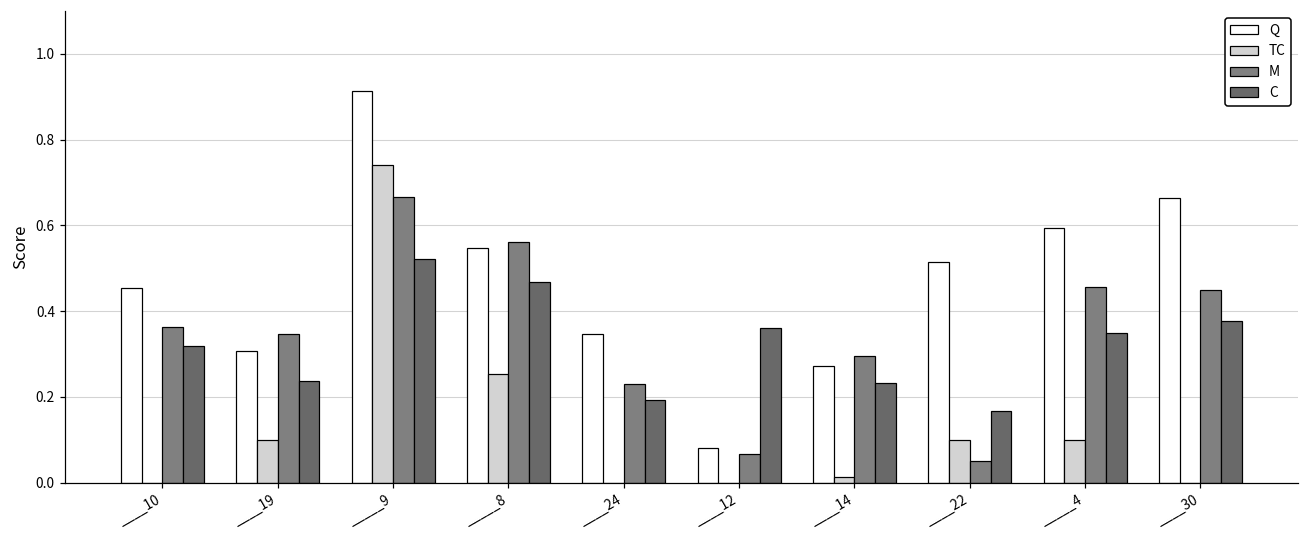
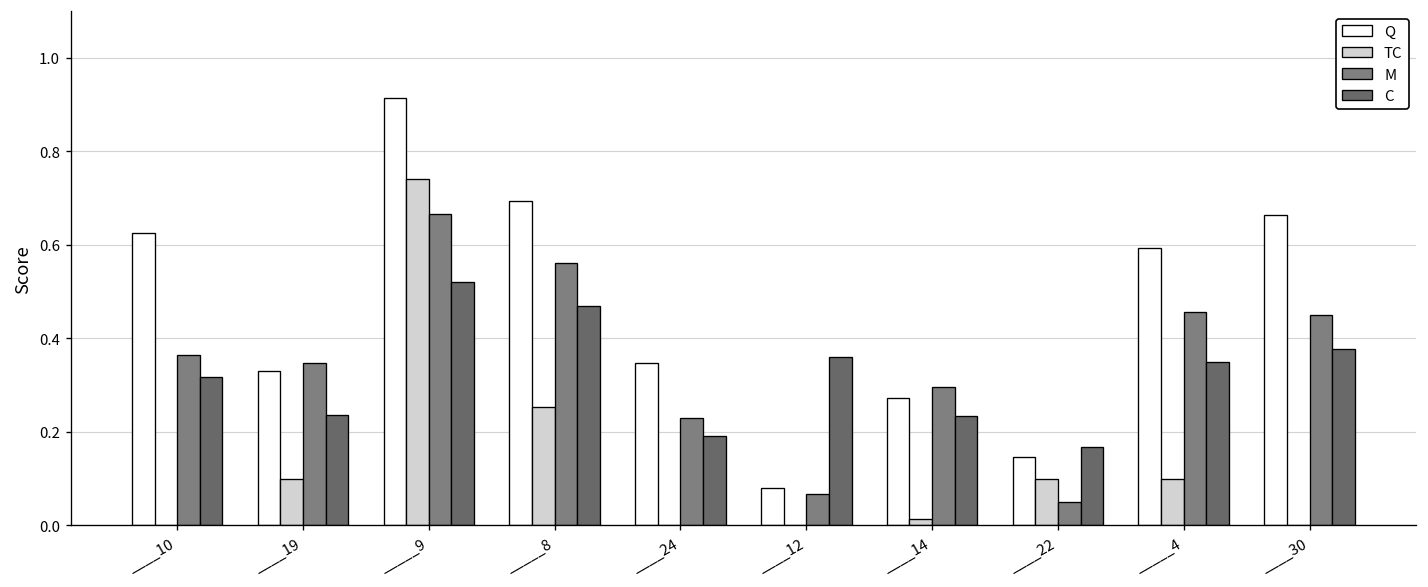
  {
    "Q": {
-     "____10": 0.45,
-     "____19": 0.31,
+     "____10": 0.63,
+     "____19": 0.33,
      "_____9": 0.91,
-     "_____8": 0.55,
+     "_____8": 0.69,
      "____24": 0.35,
      "____12": 0.08,
      "____14": 0.27,
-     "____22": 0.51,
+     "____22": 0.15,
      "_____4": 0.59,
      "____30": 0.66
    },
    "TC": {
      "____10": 0.00,
      "____19": 0.10,
      "_____9": 0.74,
      "_____8": 0.25,
      "____24": 0.00,
      "____12": 0.00,
      "____14": 0.01,
      "____22": 0.10,
      "_____4": 0.10,
      "____30": 0.00
    }
  }
